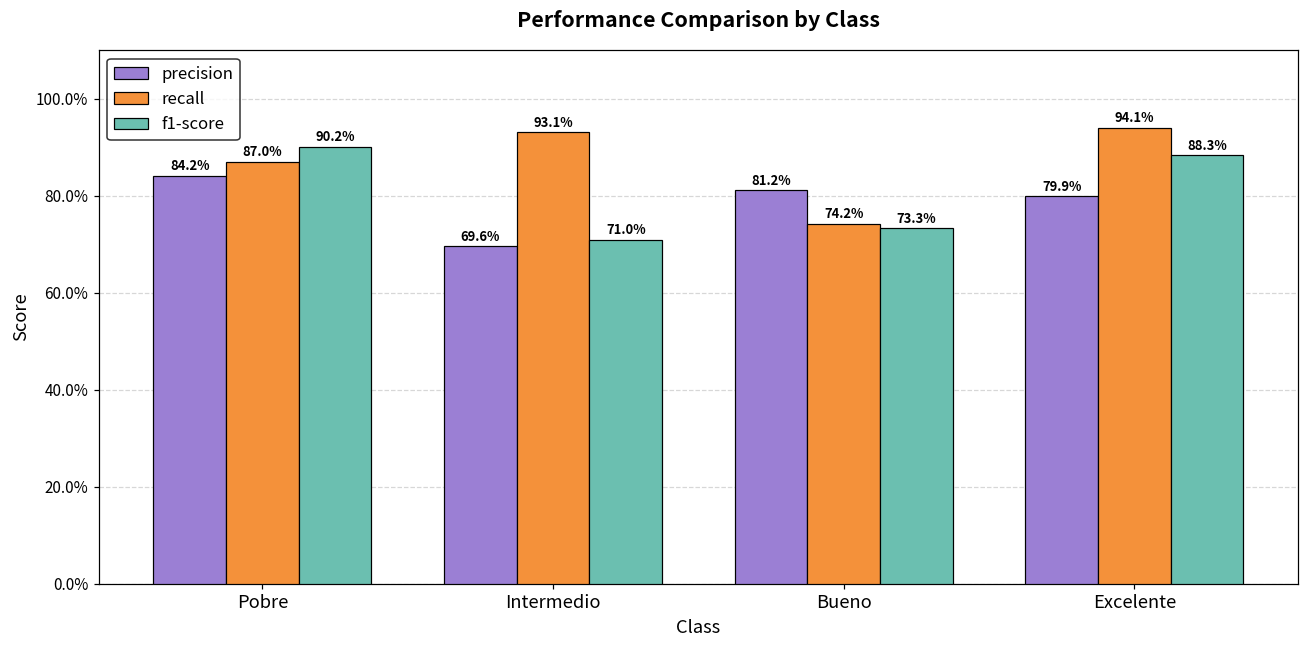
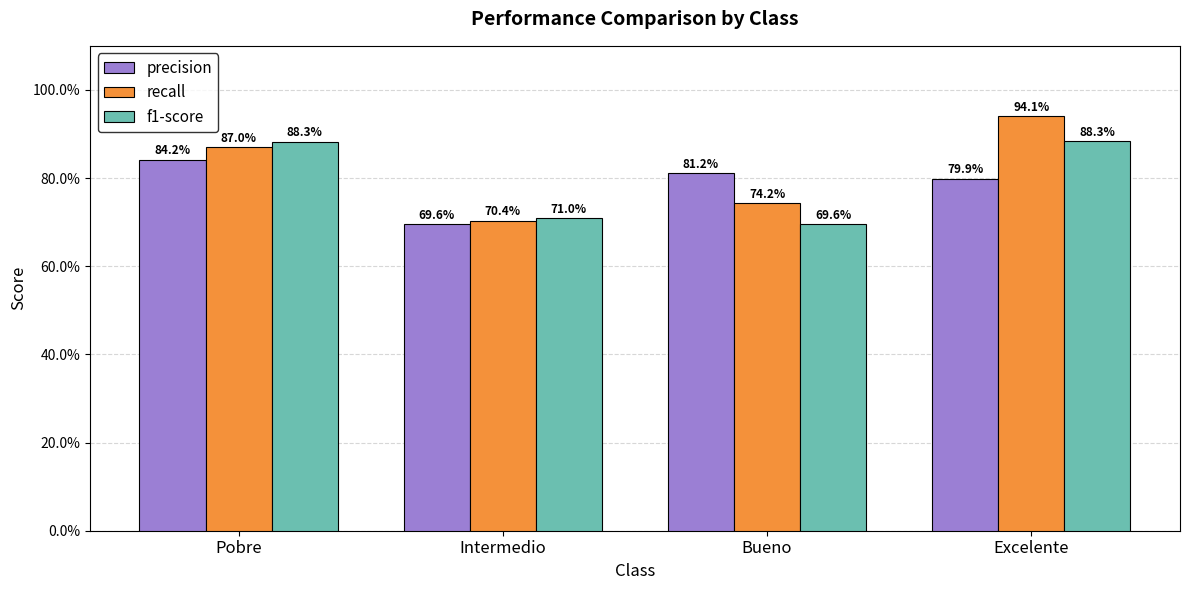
  {
    "precision": {
      "Pobre": "84.2%",
      "Intermedio": "69.6%",
      "Bueno": "81.2%",
      "Excelente": "79.9%"
    },
    "recall": {
      "Pobre": "87.0%",
-     "Intermedio": "93.1%",
+     "Intermedio": "70.4%",
      "Bueno": "74.2%",
      "Excelente": "94.1%"
    },
    "f1-score": {
-     "Pobre": "90.2%",
+     "Pobre": "88.3%",
      "Intermedio": "71.0%",
-     "Bueno": "73.3%",
+     "Bueno": "69.6%",
      "Excelente": "88.3%"
    }
  }
